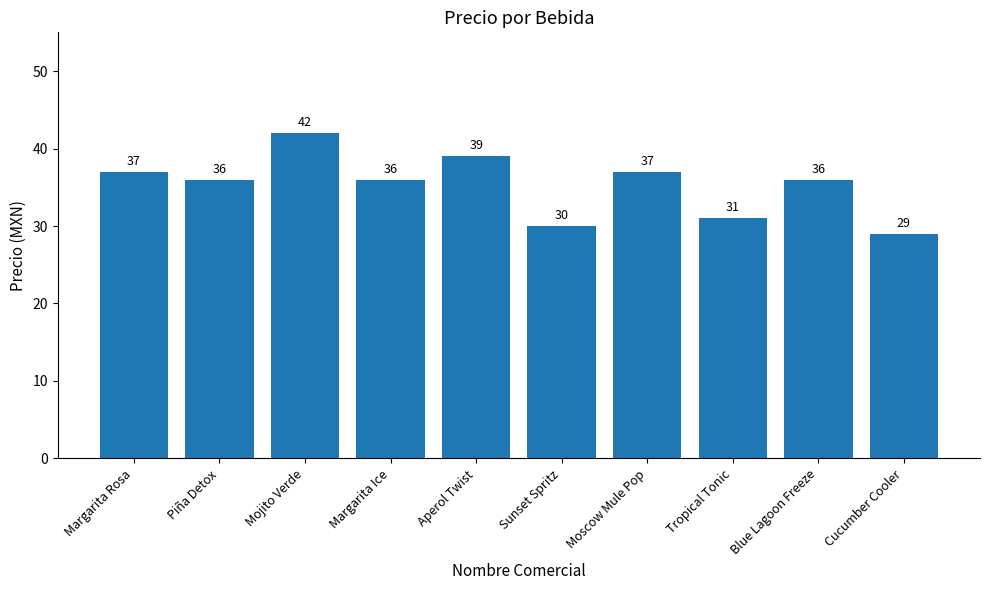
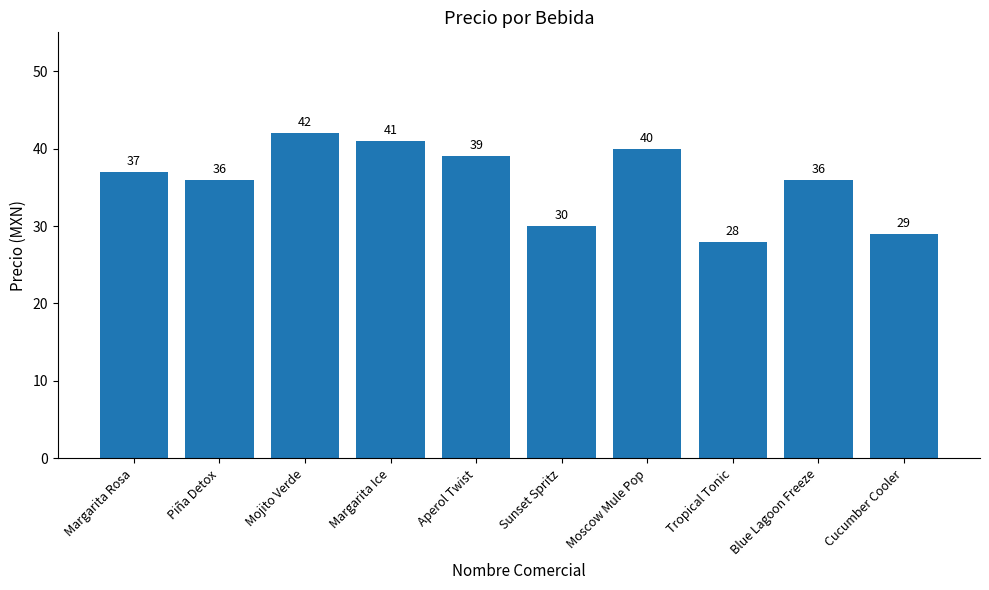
  {
    "Margarita Rosa": 37,
    "Piña Detox": 36,
    "Mojito Verde": 42,
-   "Margarita Ice": 36,
+   "Margarita Ice": 41,
    "Aperol Twist": 39,
    "Sunset Spritz": 30,
-   "Moscow Mule Pop": 37,
-   "Tropical Tonic": 31,
+   "Moscow Mule Pop": 40,
+   "Tropical Tonic": 28,
    "Blue Lagoon Freeze": 36,
    "Cucumber Cooler": 29
  }
